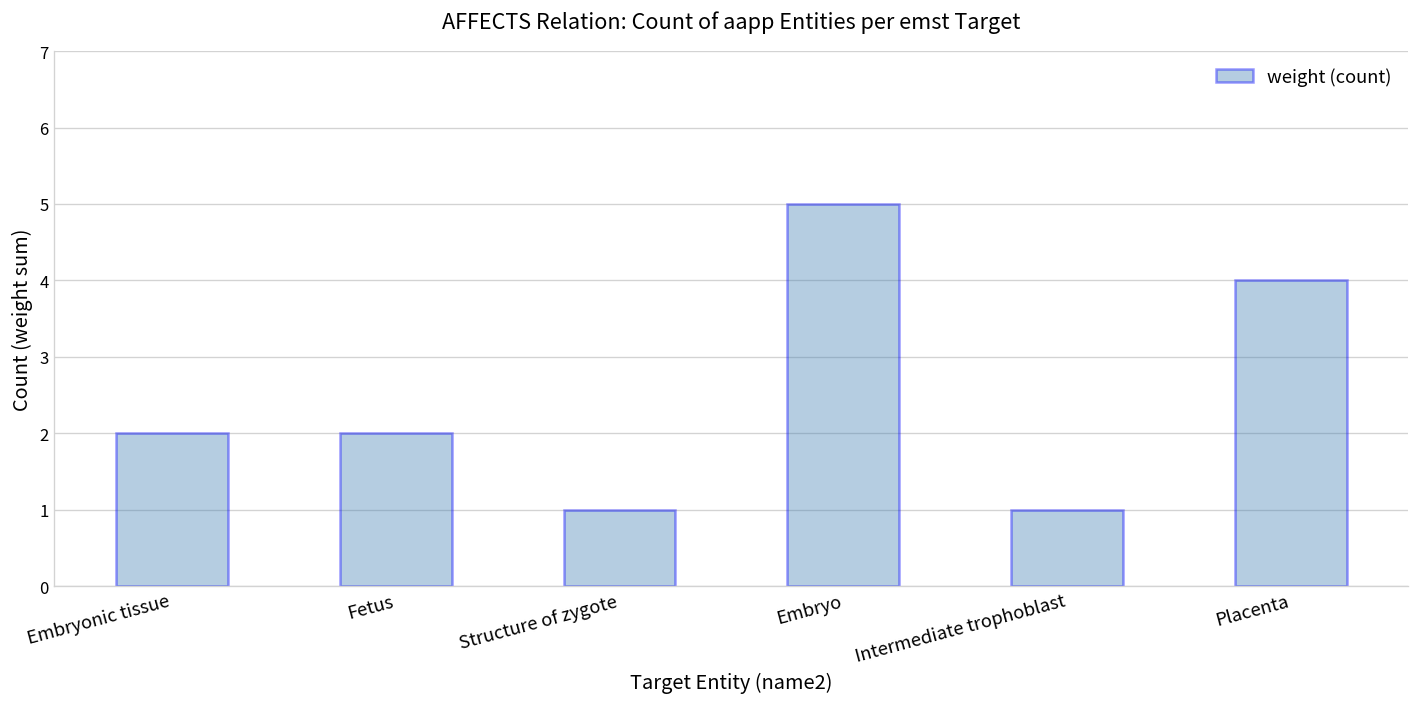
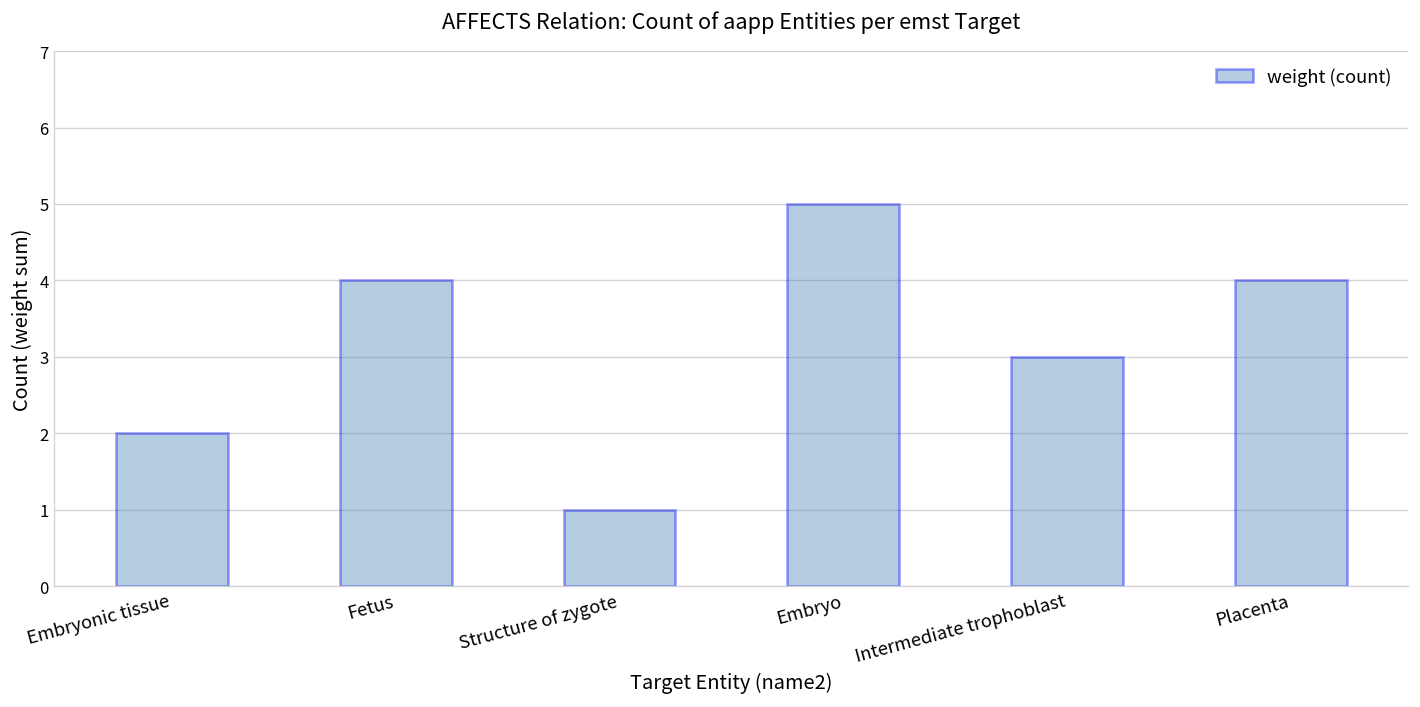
  {
    "Embryonic tissue": 2,
-   "Fetus": 2,
+   "Fetus": 4,
    "Structure of zygote": 1,
    "Embryo": 5,
-   "Intermediate trophoblast": 1,
+   "Intermediate trophoblast": 3,
    "Placenta": 4
  }
